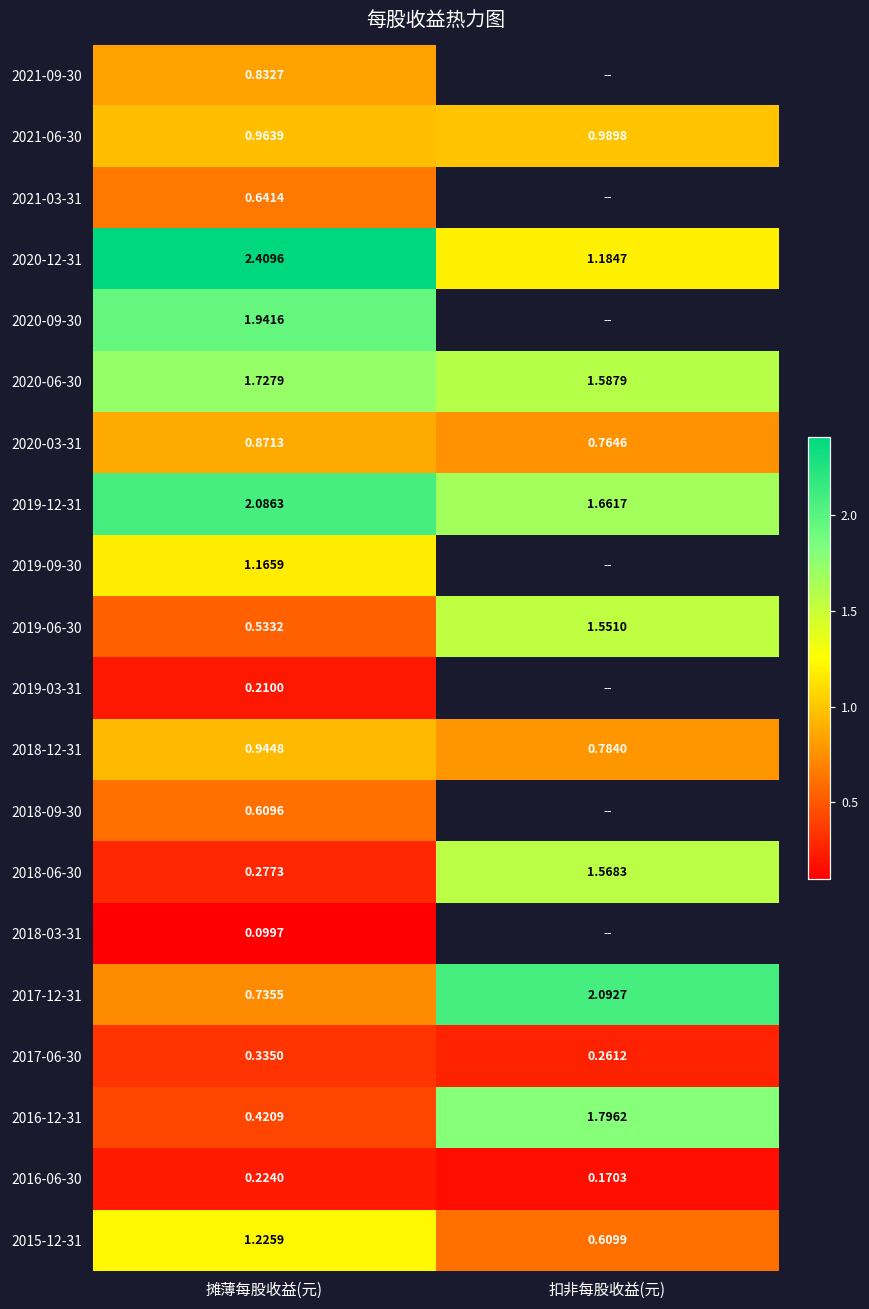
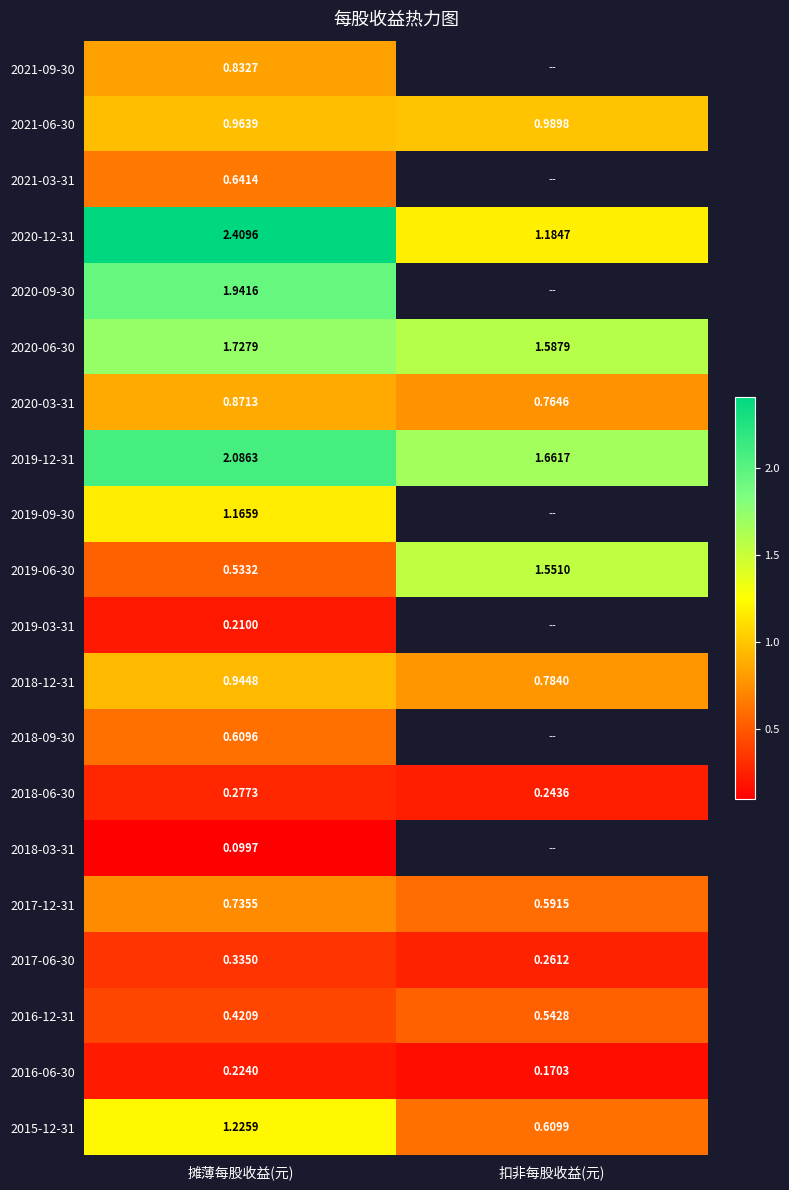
  {
    "2021-09-30": {
      "摊薄每股收益(元)": 0.8327
    },
    "2021-06-30": {
      "摊薄每股收益(元)": 0.9639,
      "扣非每股收益(元)": 0.9898
    },
    "2021-03-31": {
      "摊薄每股收益(元)": 0.6414
    },
    "2020-12-31": {
      "摊薄每股收益(元)": 2.4096,
      "扣非每股收益(元)": 1.1847
    },
    "2020-09-30": {
      "摊薄每股收益(元)": 1.9416
    },
    "2020-06-30": {
      "摊薄每股收益(元)": 1.7279,
      "扣非每股收益(元)": 1.5879
    },
    "2020-03-31": {
      "摊薄每股收益(元)": 0.8713,
      "扣非每股收益(元)": 0.7646
    },
    "2019-12-31": {
      "摊薄每股收益(元)": 2.0863,
      "扣非每股收益(元)": 1.6617
    },
    "2019-09-30": {
      "摊薄每股收益(元)": 1.1659
    },
    "2019-06-30": {
      "摊薄每股收益(元)": 0.5332,
      "扣非每股收益(元)": 1.5510
    },
    "2019-03-31": {
      "摊薄每股收益(元)": 0.2100
    },
    "2018-12-31": {
      "摊薄每股收益(元)": 0.9448,
      "扣非每股收益(元)": 0.7840
    },
    "2018-09-30": {
      "摊薄每股收益(元)": 0.6096
    },
    "2018-06-30": {
      "摊薄每股收益(元)": 0.2773,
-     "扣非每股收益(元)": 1.5683
+     "扣非每股收益(元)": 0.2436
    },
    "2018-03-31": {
      "摊薄每股收益(元)": 0.0997
    },
    "2017-12-31": {
      "摊薄每股收益(元)": 0.7355,
-     "扣非每股收益(元)": 2.0927
+     "扣非每股收益(元)": 0.5915
    },
    "2017-06-30": {
      "摊薄每股收益(元)": 0.3350,
      "扣非每股收益(元)": 0.2612
    },
    "2016-12-31": {
      "摊薄每股收益(元)": 0.4209,
-     "扣非每股收益(元)": 1.7962
+     "扣非每股收益(元)": 0.5428
    },
    "2016-06-30": {
      "摊薄每股收益(元)": 0.2240,
      "扣非每股收益(元)": 0.1703
    },
    "2015-12-31": {
      "摊薄每股收益(元)": 1.2259,
      "扣非每股收益(元)": 0.6099
    }
  }
